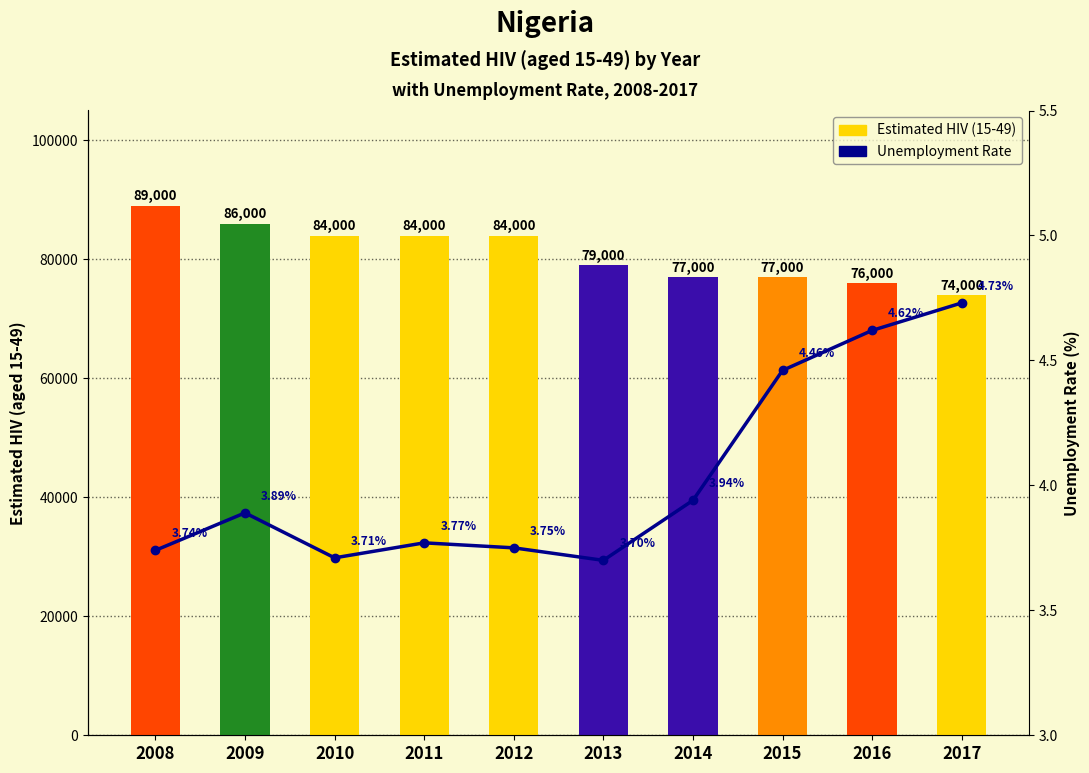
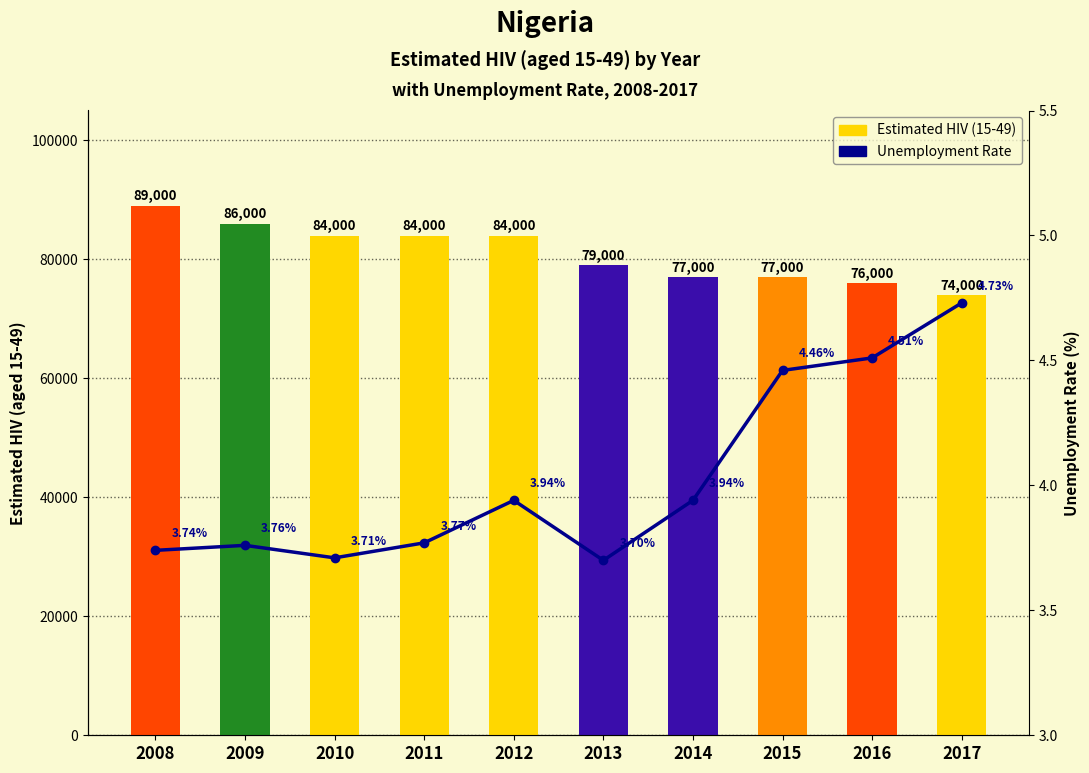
  {
    "Unemployment Rate": {
      "2008": "3.74%",
-     "2009": "3.89%",
+     "2009": "3.76%",
      "2010": "3.71%",
      "2011": "3.77%",
-     "2012": "3.75%",
+     "2012": "3.94%",
      "2013": "3.70%",
      "2014": "3.94%",
      "2015": "4.46%",
-     "2016": "4.62%"
+     "2016": "4.51%"
    }
  }
